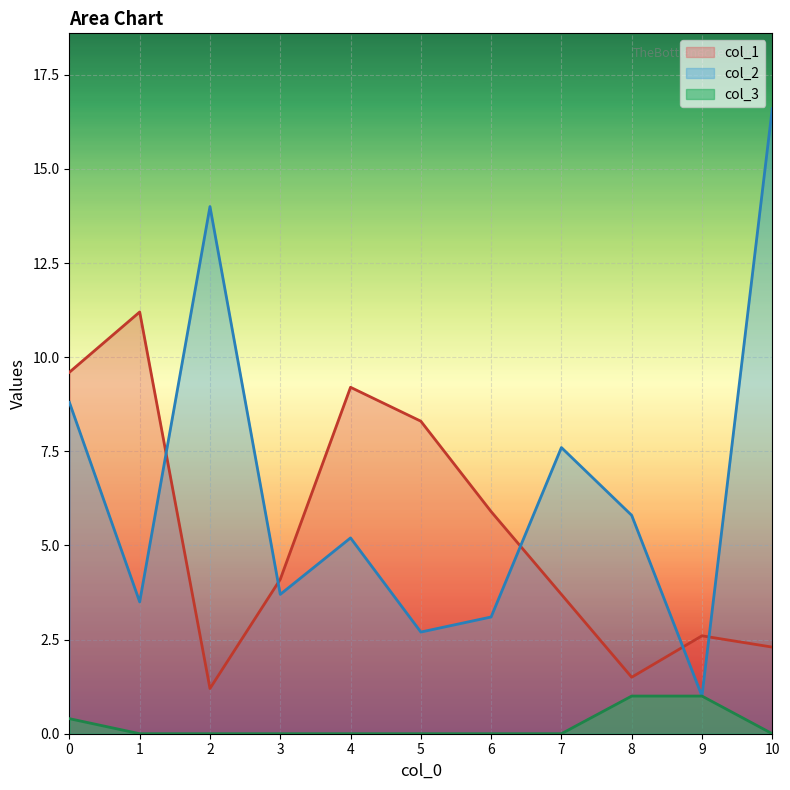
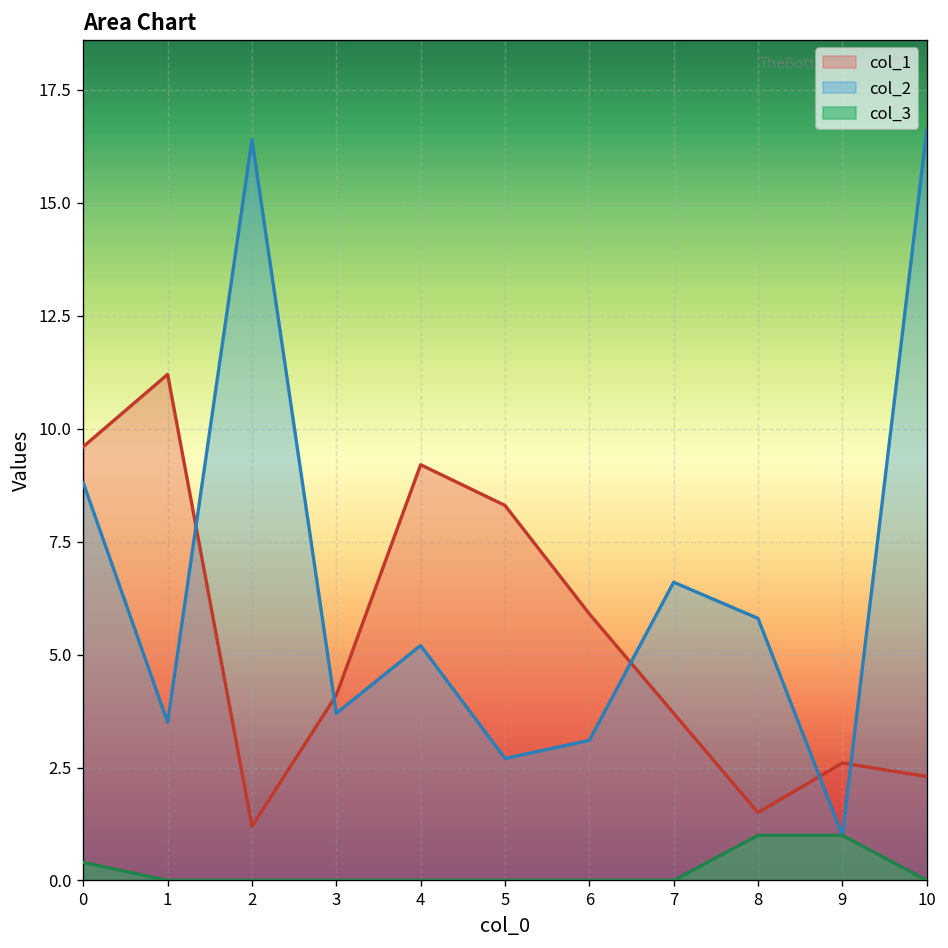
  {
    "col_1": {
      "0": 9.6,
      "1": 11.2,
      "2": 1.2,
      "3": 4.1,
      "4": 9.2,
      "5": 8.3,
      "6": 5.9,
      "7": 3.7,
      "8": 1.5,
      "9": 2.6,
      "10": 2.3
    },
    "col_2": {
      "0": 8.8,
      "1": 3.5,
-     "2": 14.0,
+     "2": 16.4,
      "3": 3.7,
      "4": 5.2,
      "5": 2.7,
      "6": 3.1,
-     "7": 7.6,
+     "7": 6.6,
      "8": 5.8,
      "10": 16.6
    },
    "col_3": {
      "0": 0.4,
      "1": 0.0,
      "2": 0.0,
      "3": 0.0,
      "4": 0.0,
      "5": 0.0,
      "6": 0.0,
      "7": 0.0,
      "8": 1.0,
      "10": 0.0
    }
  }
